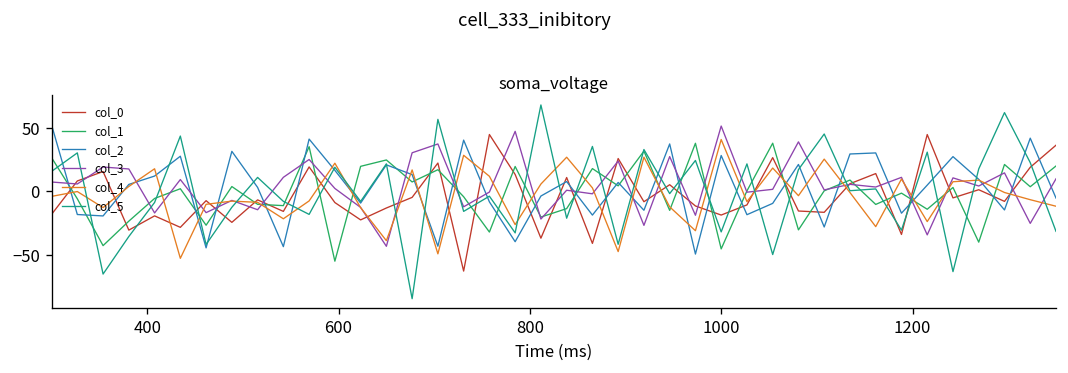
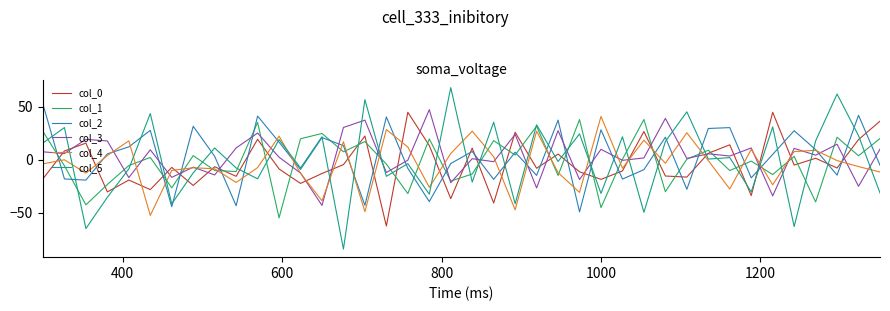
  {
    "col_0": {
      "1000": -19
    },
    "col_2": {
      "1000": 28
    },
    "col_3": {
-     "1000": 52
+     "1000": 10
    },
    "col_4": {
      "1000": 41
    }
  }
